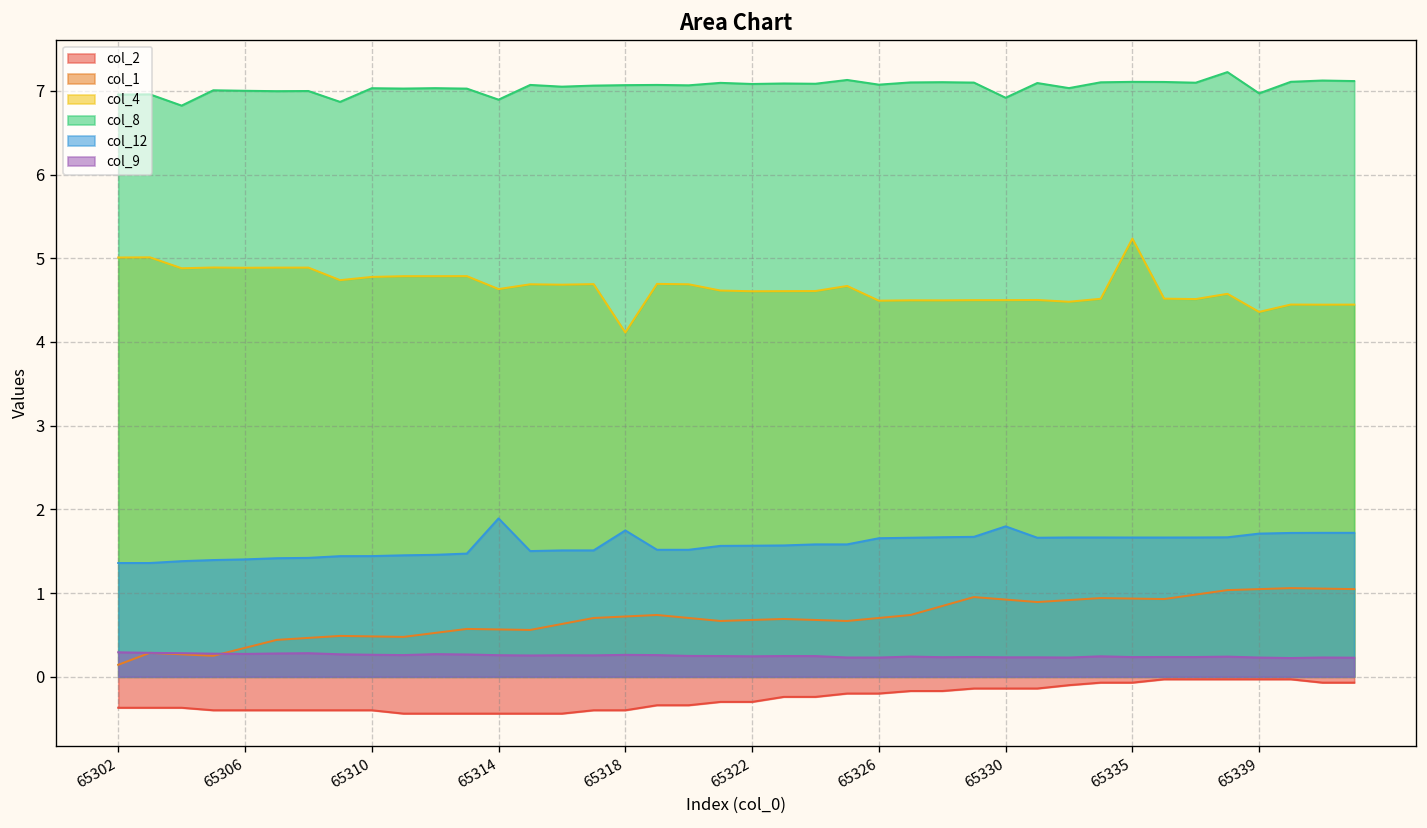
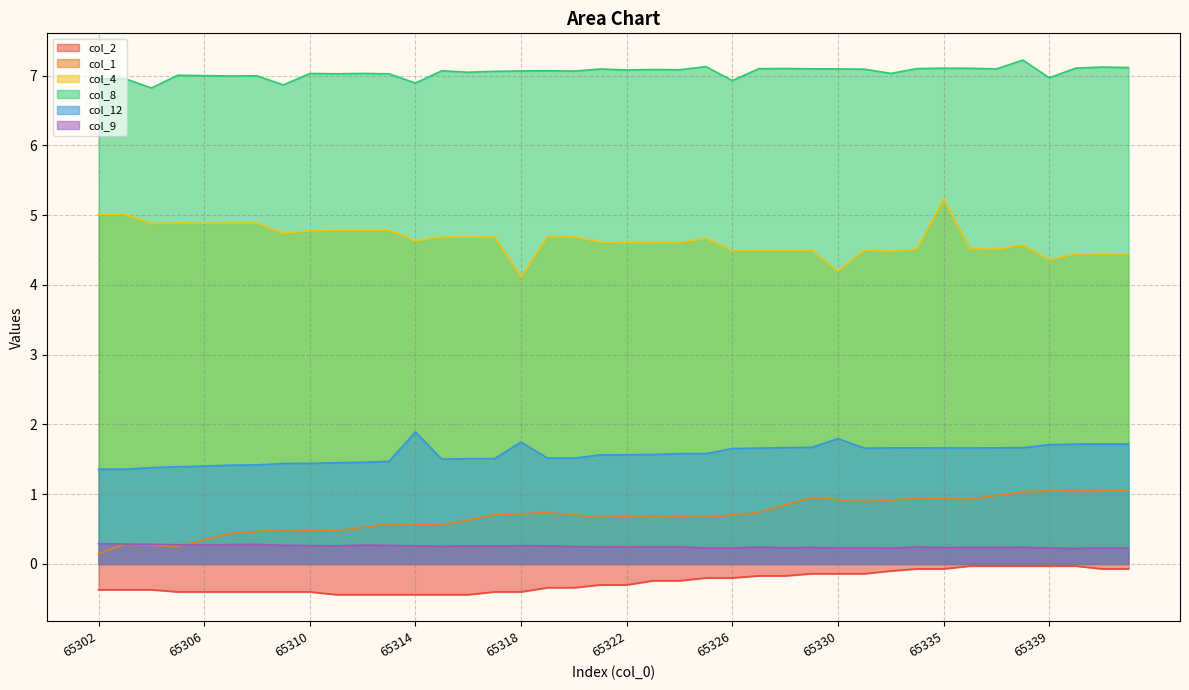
  {
    "col_4": {
      "65302": 5.0,
      "65306": 4.9,
      "65310": 4.8,
      "65314": 4.6,
      "65318": 4.1,
      "65322": 4.6,
      "65326": 4.5,
-     "65330": 4.5,
+     "65330": 4.2,
      "65335": 5.2,
      "65339": 4.4
    },
    "col_8": {
      "65306": 7.0,
      "65310": 7.0,
      "65314": 6.9,
      "65318": 7.1,
      "65322": 7.1,
-     "65326": 7.1,
-     "65330": 6.9,
+     "65326": 6.9,
+     "65330": 7.1,
      "65335": 7.1,
      "65339": 7.0
    },
    "col_12": {
      "65302": 1.4,
      "65306": 1.4,
      "65310": 1.4,
      "65314": 1.9,
      "65318": 1.7,
      "65322": 1.6,
      "65326": 1.7,
      "65330": 1.8,
      "65335": 1.7,
      "65339": 1.7
    },
    "col_9": {
      "65302": 0.3,
      "65306": 0.3,
      "65310": 0.3,
      "65314": 0.3,
      "65318": 0.3,
      "65322": 0.2,
      "65326": 0.2,
      "65330": 0.2,
      "65335": 0.2,
      "65339": 0.2
    }
  }
